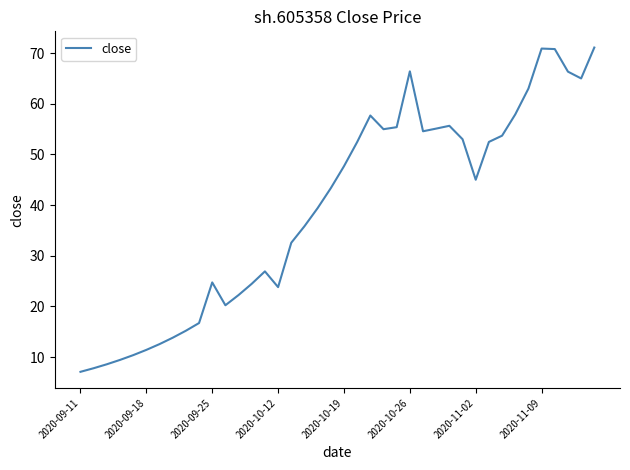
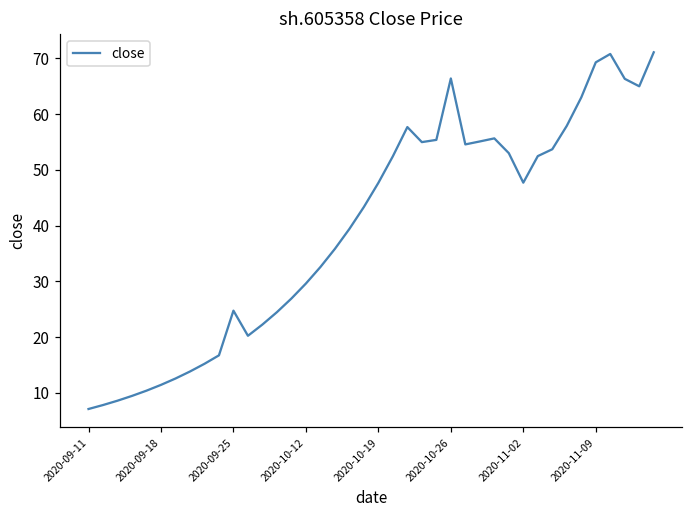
  {
    "2020-09-11": 7,
    "2020-09-18": 11,
    "2020-09-25": 25,
-   "2020-10-12": 24,
+   "2020-10-12": 30,
    "2020-10-19": 48,
    "2020-10-26": 66,
-   "2020-11-02": 45,
-   "2020-11-09": 71
+   "2020-11-02": 48,
+   "2020-11-09": 69
  }
